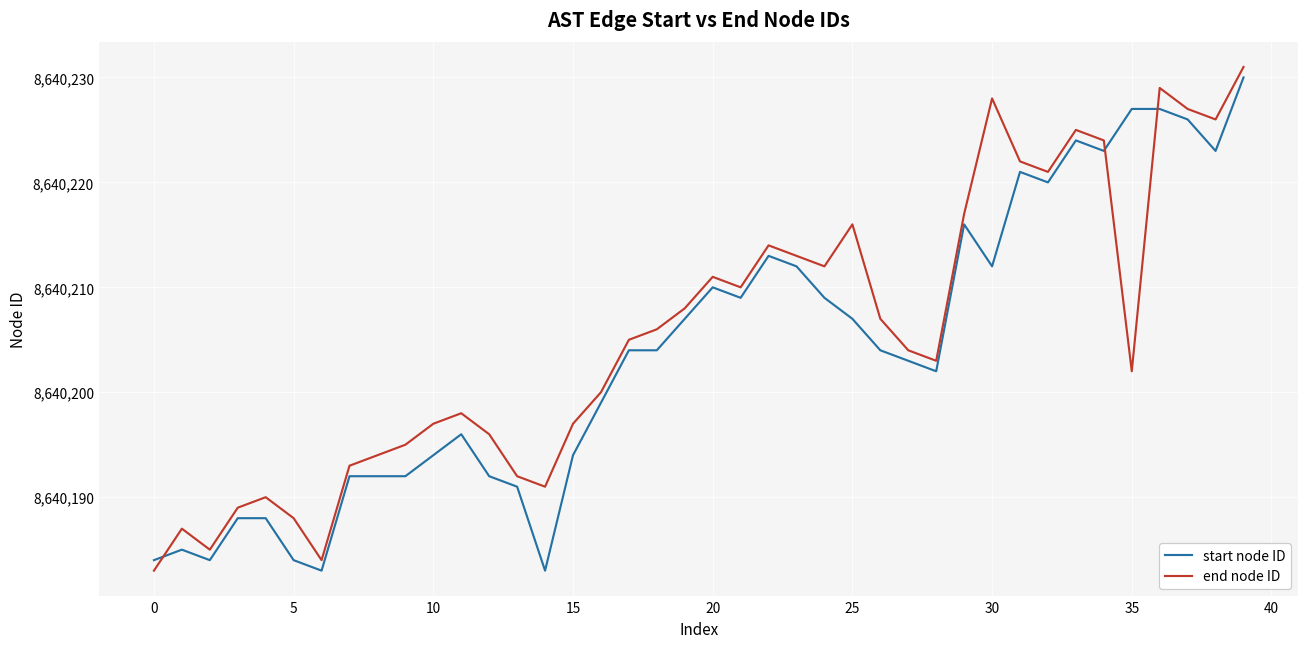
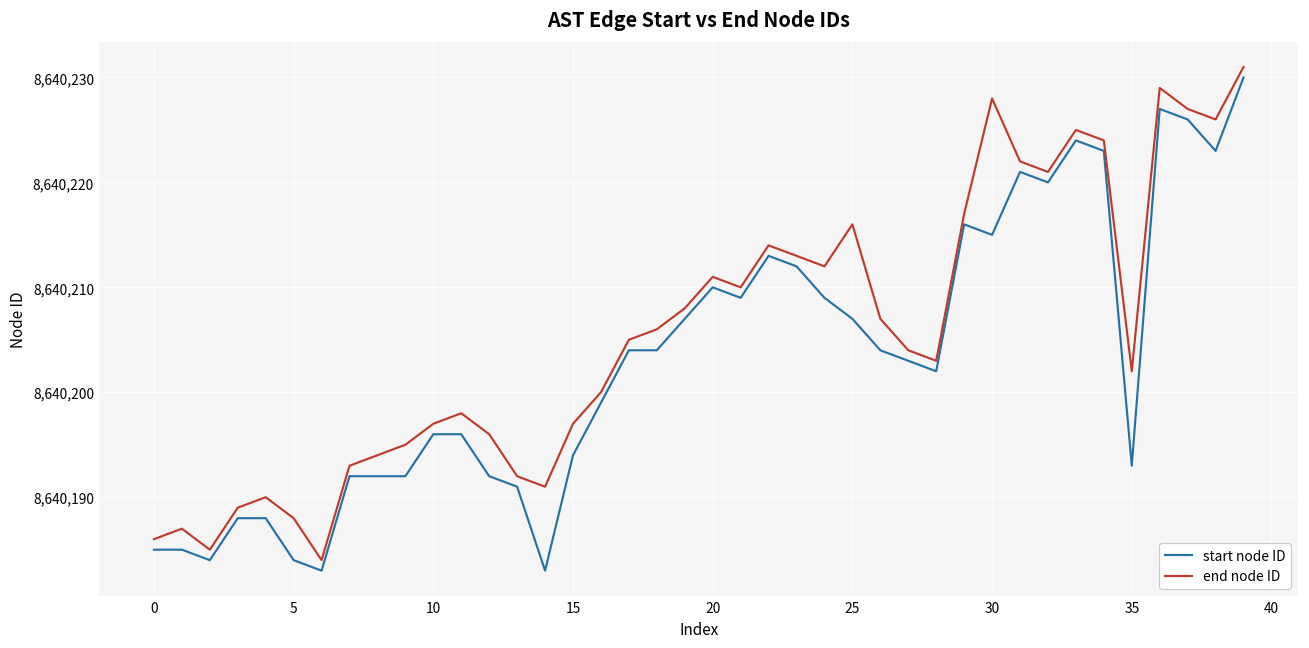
  {
    "start node ID": {
-     "0": "8,640,184",
+     "0": "8,640,185",
      "5": "8,640,184",
-     "10": "8,640,194",
+     "10": "8,640,196",
      "15": "8,640,194",
      "20": "8,640,210",
      "25": "8,640,207",
-     "30": "8,640,212",
-     "35": "8,640,227"
+     "30": "8,640,215",
+     "35": "8,640,193"
    },
    "end node ID": {
-     "0": "8,640,183",
+     "0": "8,640,186",
      "5": "8,640,188",
      "10": "8,640,197",
      "15": "8,640,197",
      "20": "8,640,211",
      "25": "8,640,216",
      "30": "8,640,228",
      "35": "8,640,202"
    }
  }
